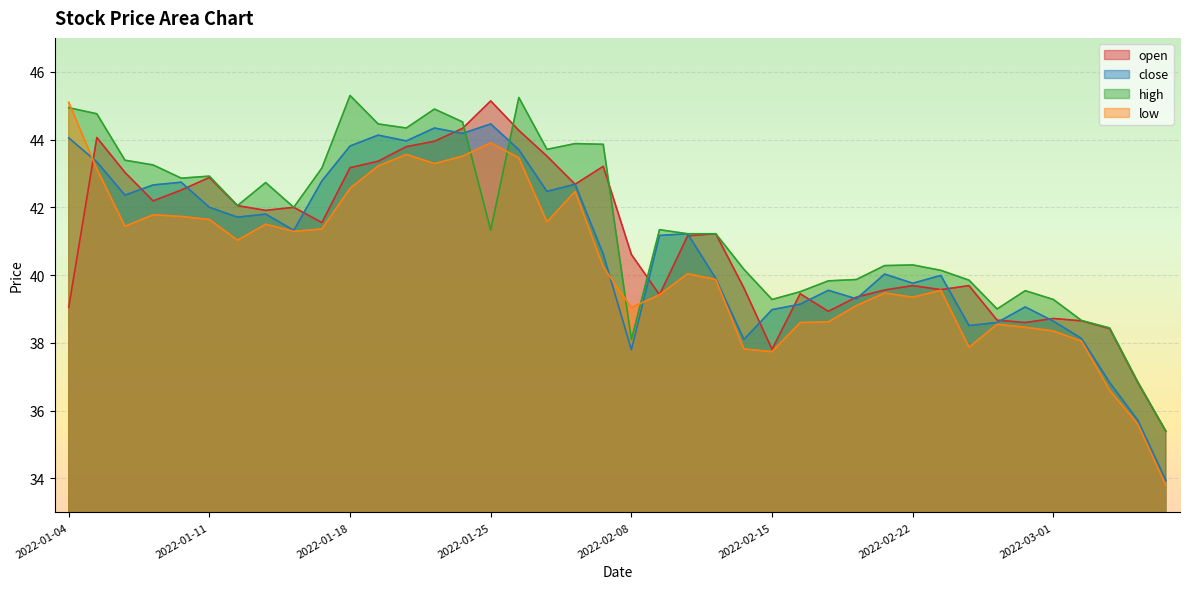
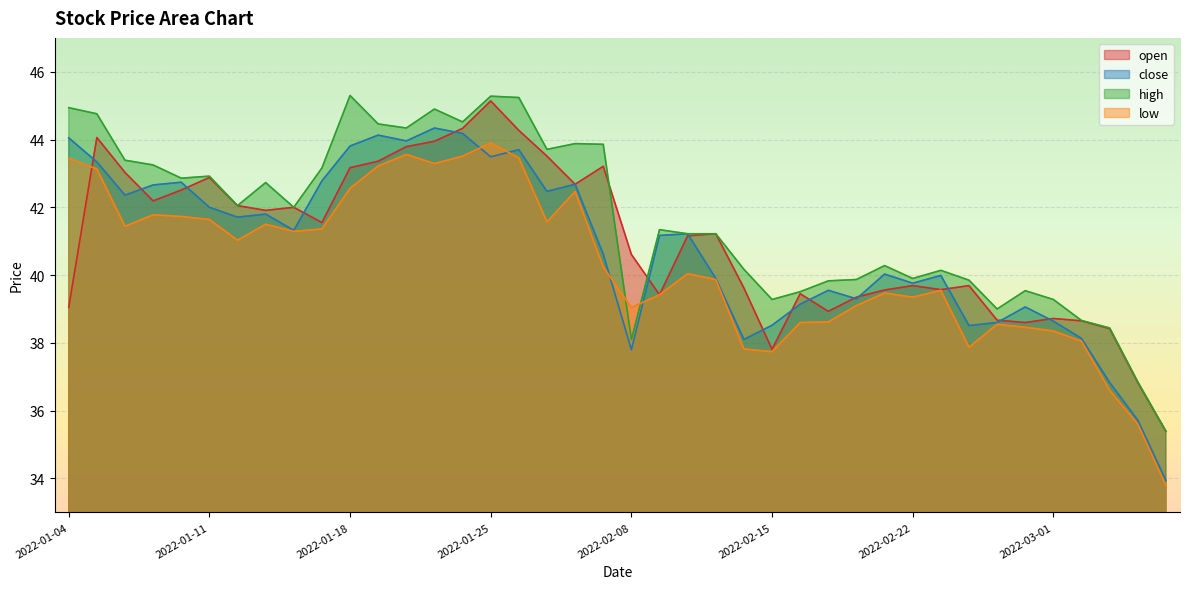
  {
    "open": {
      "2022-01-04": 39.1,
      "2022-01-18": 43.2,
      "2022-01-25": 45.1,
      "2022-02-08": 40.6,
      "2022-03-01": 38.7
    },
    "close": {
      "2022-01-04": 44.1,
      "2022-01-11": 42.0,
      "2022-01-18": 43.8,
-     "2022-01-25": 44.5,
+     "2022-01-25": 43.5,
      "2022-02-08": 37.8,
-     "2022-02-15": 39.0,
+     "2022-02-15": 38.5,
      "2022-03-01": 38.6
    },
    "high": {
      "2022-01-04": 44.9,
      "2022-01-18": 45.3,
-     "2022-01-25": 41.3,
+     "2022-01-25": 45.3,
      "2022-02-08": 38.1,
      "2022-02-15": 39.3,
-     "2022-02-22": 40.3,
+     "2022-02-22": 39.9,
      "2022-03-01": 39.3
    },
    "low": {
-     "2022-01-04": 45.1,
+     "2022-01-04": 43.5,
      "2022-01-11": 41.6,
      "2022-01-18": 42.6,
      "2022-01-25": 43.9,
      "2022-02-08": 39.0,
      "2022-02-22": 39.4,
      "2022-03-01": 38.4
    }
  }
